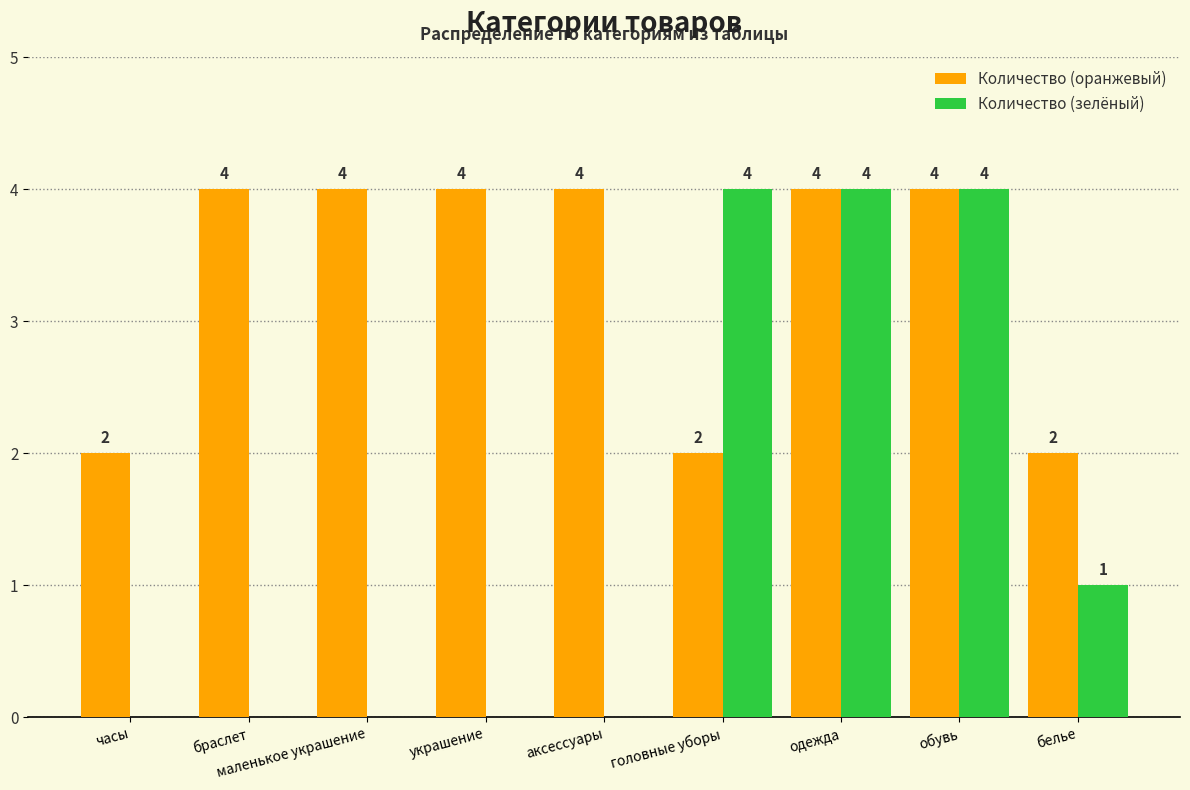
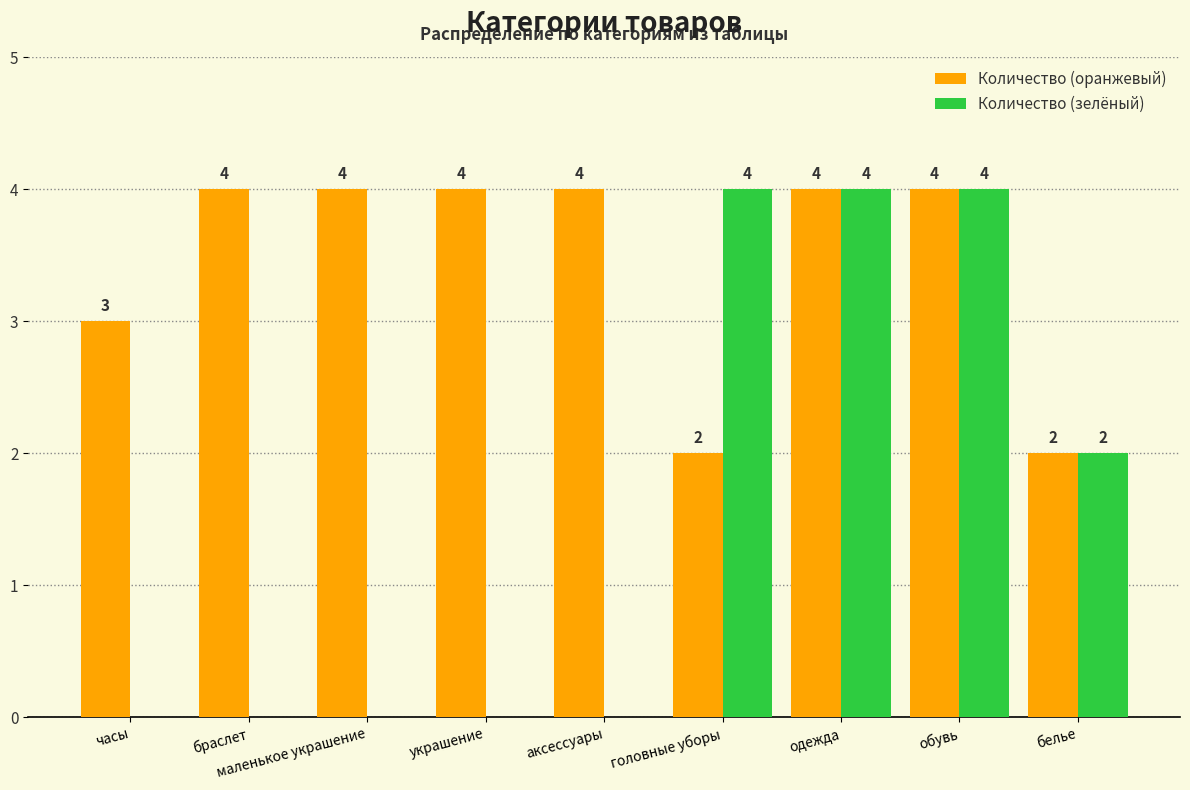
  {
    "Количество (оранжевый)": {
-     "часы": 2,
+     "часы": 3,
      "браслет": 4,
      "маленькое украшение": 4,
      "украшение": 4,
      "аксессуары": 4,
      "головные уборы": 2,
      "одежда": 4,
      "обувь": 4,
      "белье": 2
    },
    "Количество (зелёный)": {
      "головные уборы": 4,
      "одежда": 4,
      "обувь": 4,
-     "белье": 1
+     "белье": 2
    }
  }
